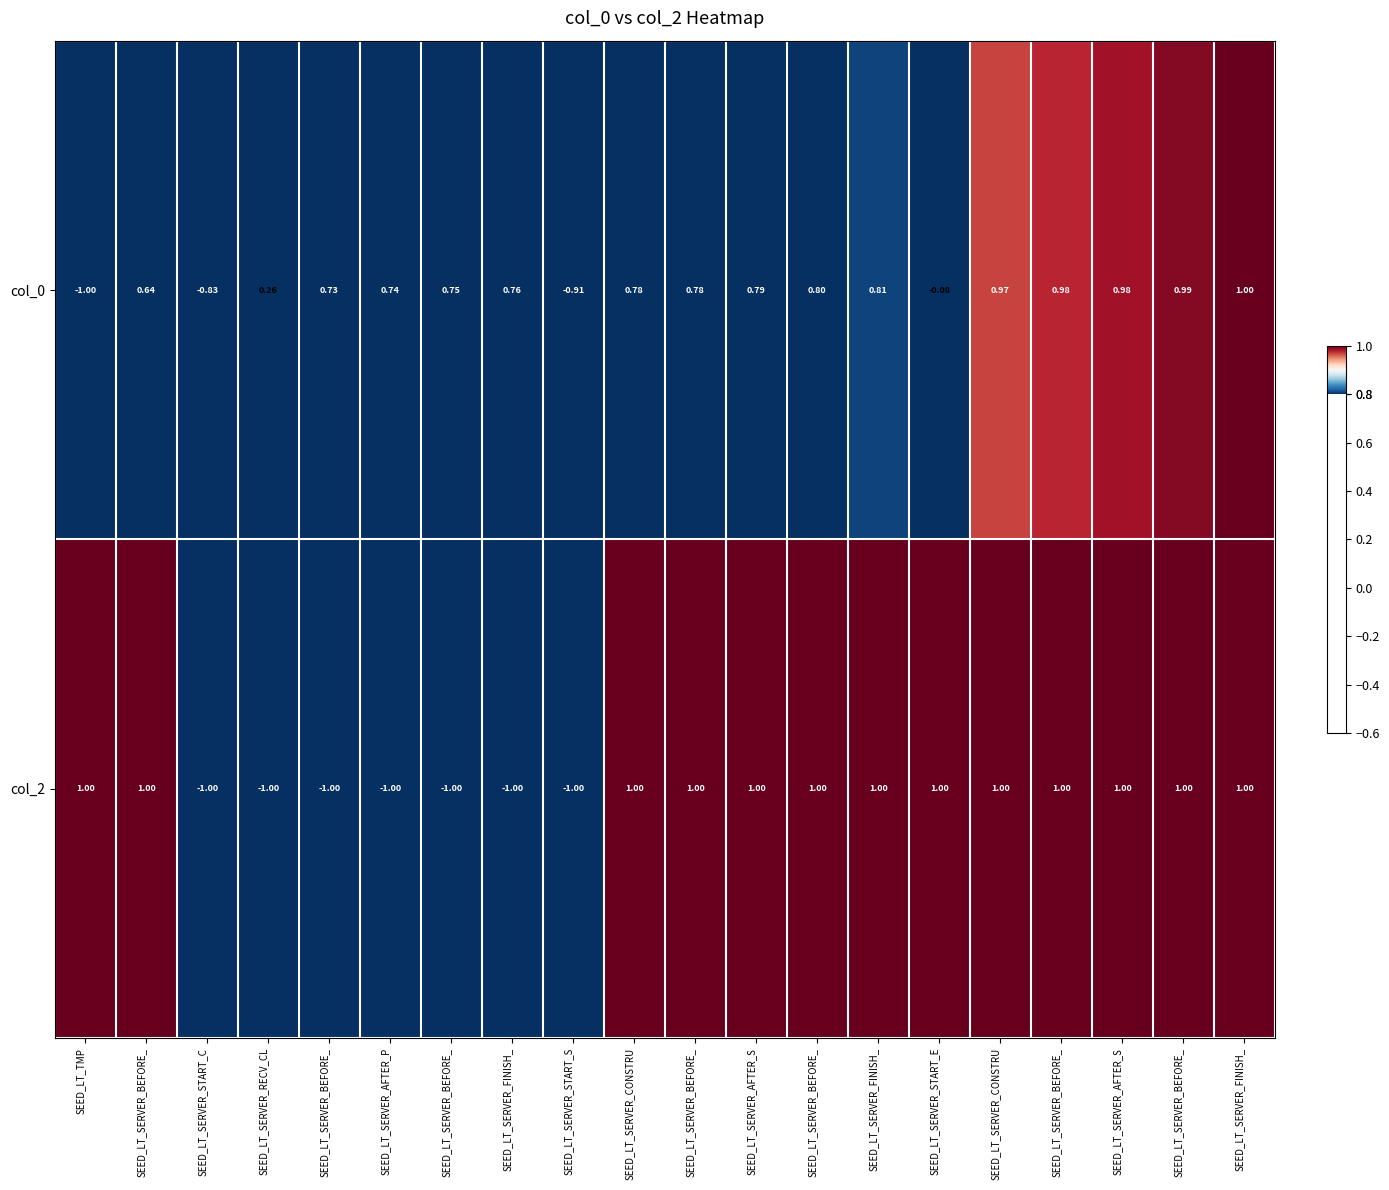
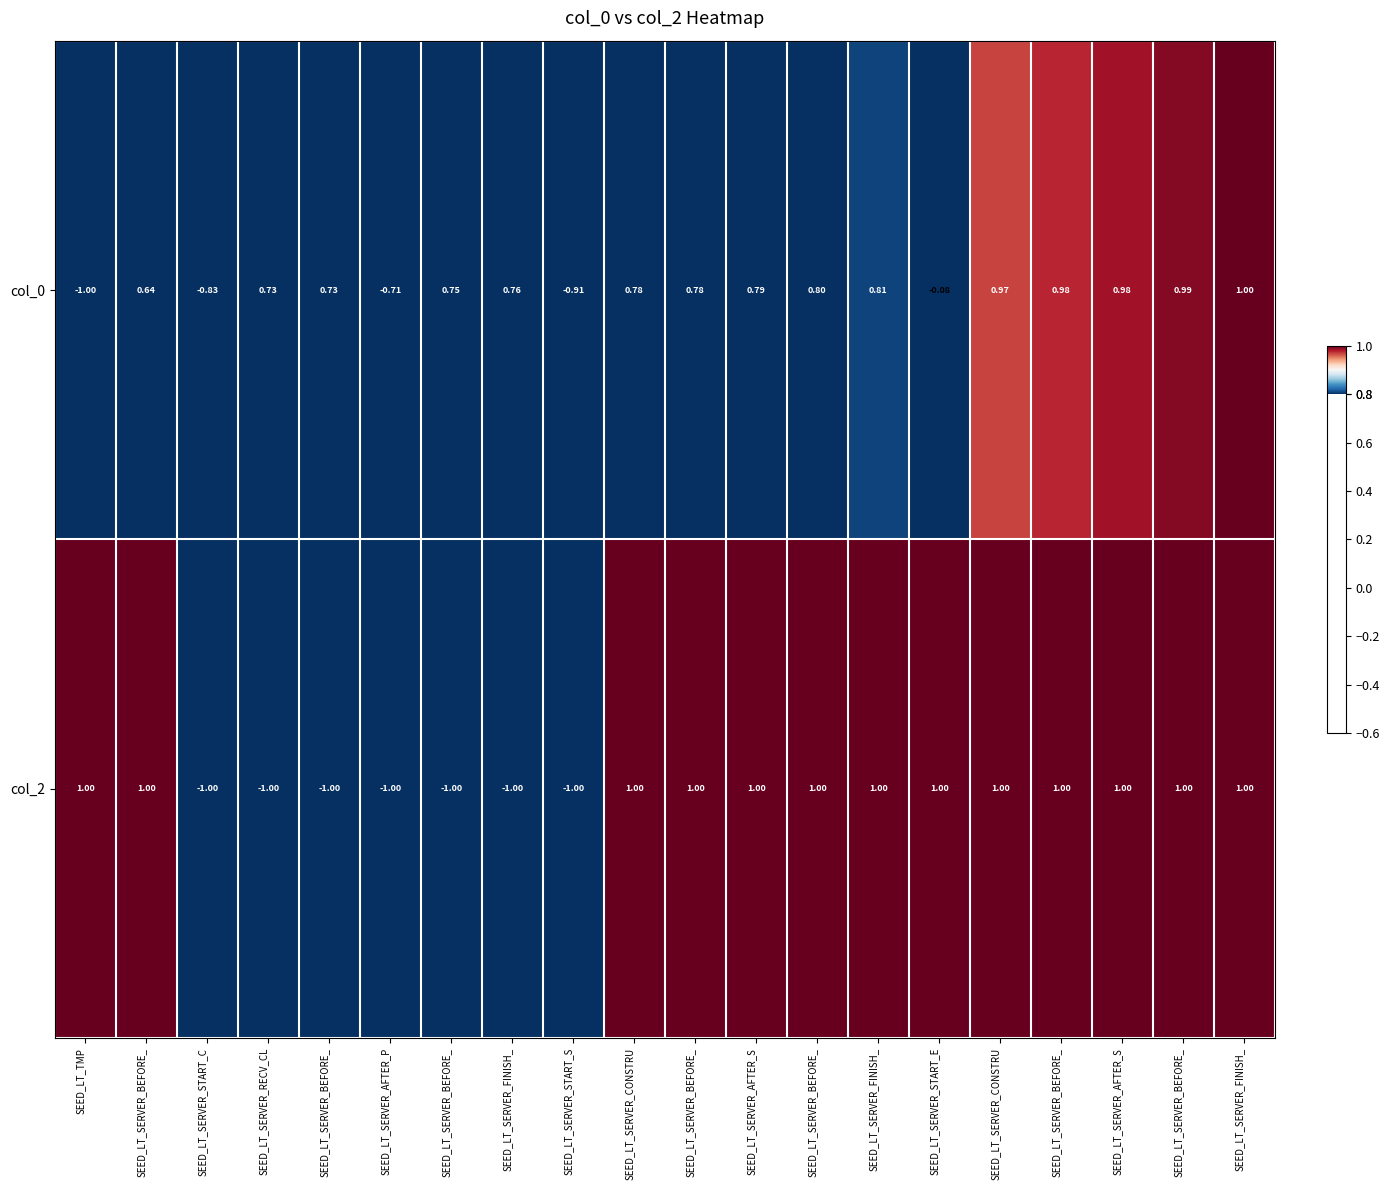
  {
    "col_0": {
      "SEED_LT_TMP": -1.00,
      "SEED_LT_SERVER_START_C": -0.83,
-     "SEED_LT_SERVER_RECV_CL": 0.26,
-     "SEED_LT_SERVER_AFTER_P": 0.74,
+     "SEED_LT_SERVER_RECV_CL": 0.73,
+     "SEED_LT_SERVER_AFTER_P": -0.71,
      "SEED_LT_SERVER_START_S": -0.91,
      "SEED_LT_SERVER_START_E": -0.08
    },
    "col_2": {
      "SEED_LT_TMP": 1.00,
      "SEED_LT_SERVER_START_C": -1.00,
      "SEED_LT_SERVER_RECV_CL": -1.00,
      "SEED_LT_SERVER_AFTER_P": -1.00,
      "SEED_LT_SERVER_START_S": -1.00,
      "SEED_LT_SERVER_START_E": 1.00
    }
  }
